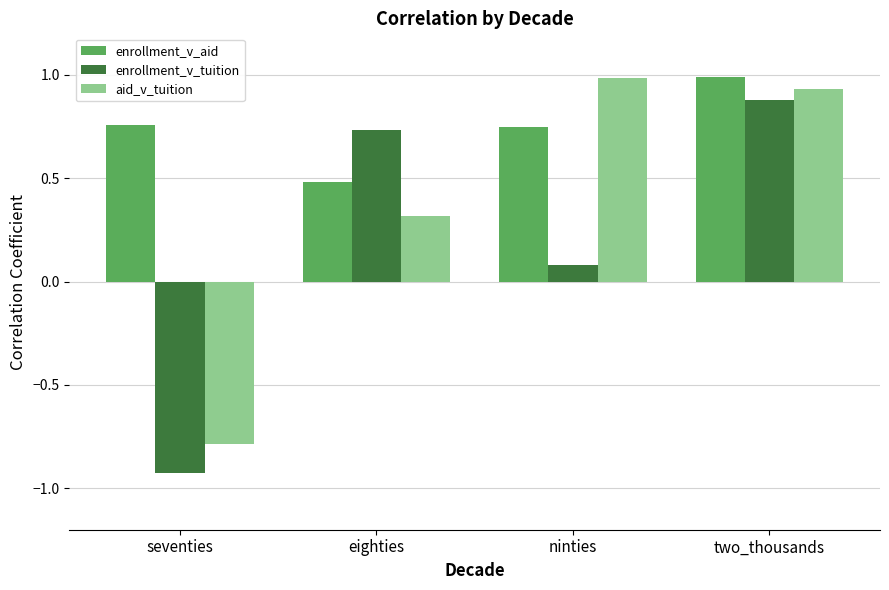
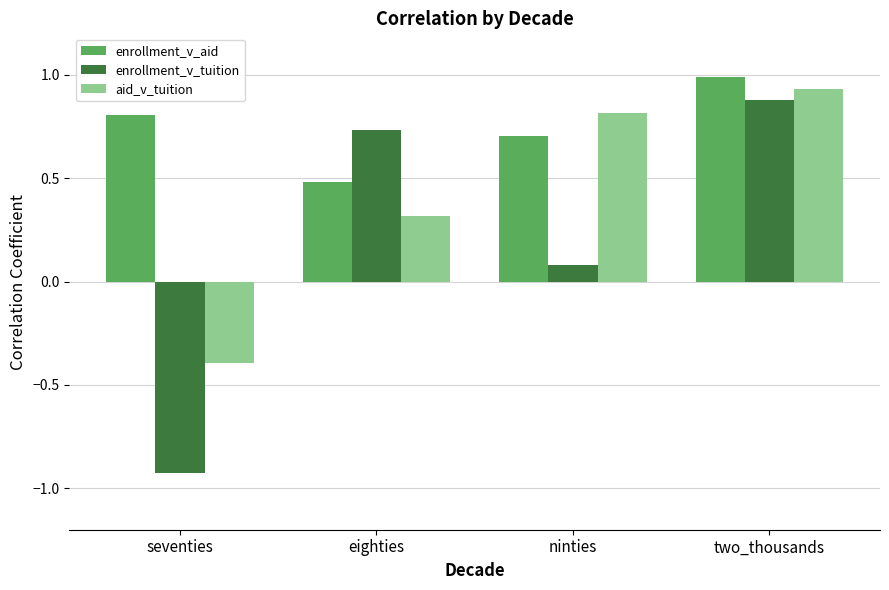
  {
    "enrollment_v_aid": {
-     "seventies": 0.76,
+     "seventies": 0.80,
      "eighties": 0.48,
-     "ninties": 0.75,
+     "ninties": 0.70,
      "two_thousands": 0.99
    },
    "enrollment_v_tuition": {
      "seventies": -0.93,
      "eighties": 0.73,
      "ninties": 0.08,
      "two_thousands": 0.88
    },
    "aid_v_tuition": {
-     "seventies": -0.79,
+     "seventies": -0.39,
      "eighties": 0.31,
-     "ninties": 0.98,
+     "ninties": 0.82,
      "two_thousands": 0.93
    }
  }
